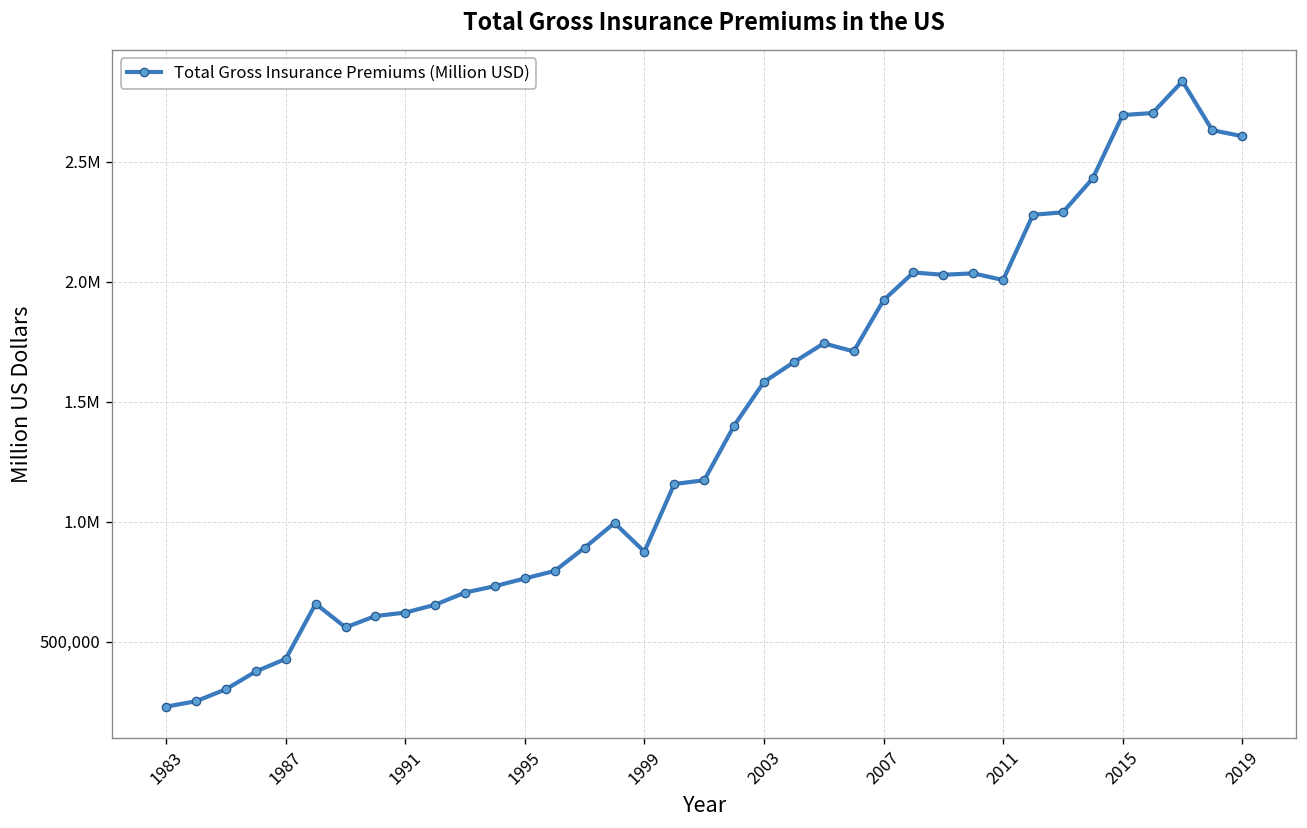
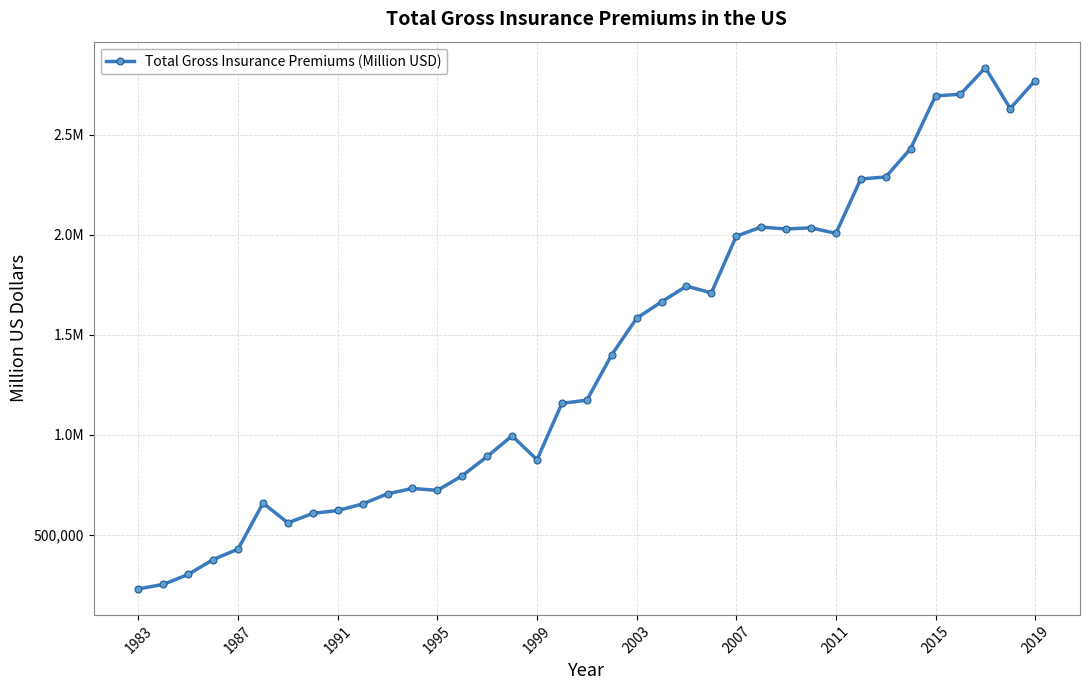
  {
    "1983": "230,000",
    "1987": "430,000",
    "1991": "620,000",
-   "1995": "760,000",
+   "1995": "720,000",
    "1999": "880,000",
    "2003": "1,580,000",
-   "2007": "1,920,000",
+   "2007": "1,990,000",
    "2011": "2,010,000",
    "2015": "2,700,000",
-   "2019": "2,610,000"
+   "2019": "2,770,000"
  }
